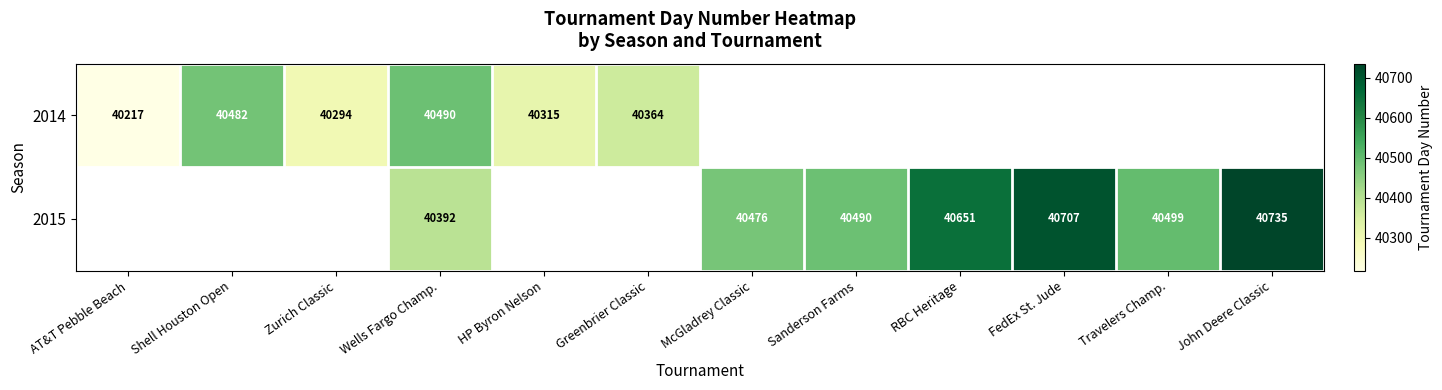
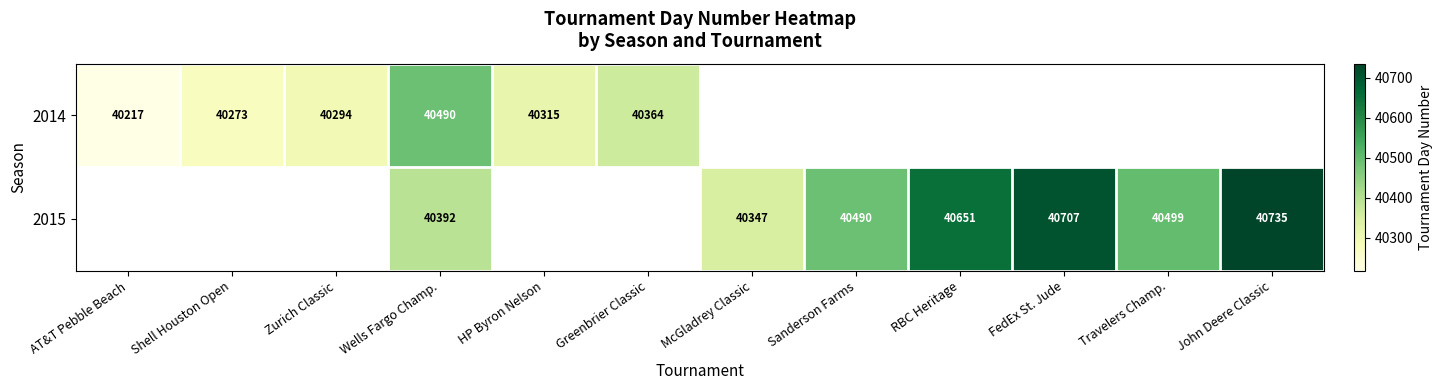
  {
    "2014": {
      "AT&T Pebble Beach": 40217,
-     "Shell Houston Open": 40482,
+     "Shell Houston Open": 40273,
      "Zurich Classic": 40294,
      "Wells Fargo Champ.": 40490,
      "HP Byron Nelson": 40315,
      "Greenbrier Classic": 40364
    },
    "2015": {
      "Wells Fargo Champ.": 40392,
-     "McGladrey Classic": 40476,
+     "McGladrey Classic": 40347,
      "Sanderson Farms": 40490,
      "RBC Heritage": 40651,
      "FedEx St. Jude": 40707,
      "Travelers Champ.": 40499,
      "John Deere Classic": 40735
    }
  }
